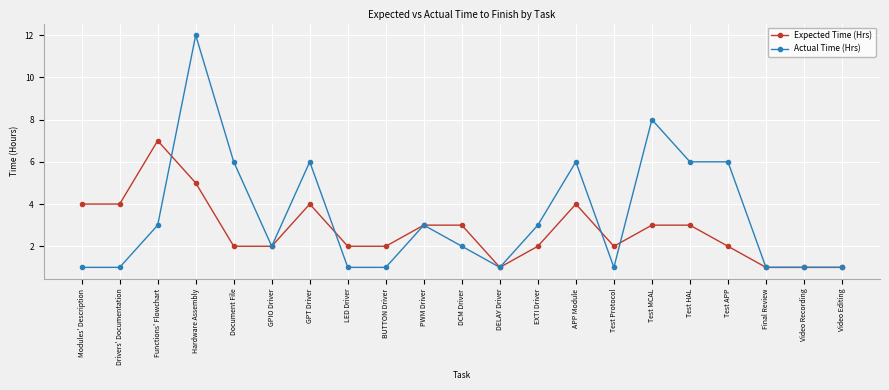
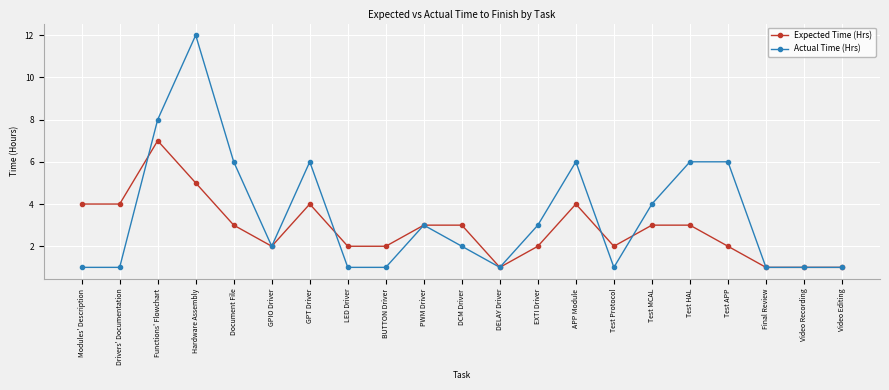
  {
    "Expected Time (Hrs)": {
      "Modules' Description": 4,
      "Drivers' Documentation": 4,
      "Functions' Flowchart": 7,
      "Hardware Assembly": 5,
-     "Document File": 2,
+     "Document File": 3,
      "GPT Driver": 4,
      "LED Driver": 2,
      "BUTTON Driver": 2,
      "DCM Driver": 3,
      "EXTI Driver": 2,
      "APP Module": 4,
      "Test Protocol": 2,
      "Test MCAL": 3,
      "Test HAL": 3,
      "Test APP": 2
    },
    "Actual Time (Hrs)": {
      "Modules' Description": 1,
      "Drivers' Documentation": 1,
-     "Functions' Flowchart": 3,
+     "Functions' Flowchart": 8,
      "Hardware Assembly": 12,
      "Document File": 6,
      "GPT Driver": 6,
      "LED Driver": 1,
      "BUTTON Driver": 1,
      "DCM Driver": 2,
      "EXTI Driver": 3,
      "APP Module": 6,
      "Test Protocol": 1,
-     "Test MCAL": 8,
+     "Test MCAL": 4,
      "Test HAL": 6,
      "Test APP": 6
    }
  }
